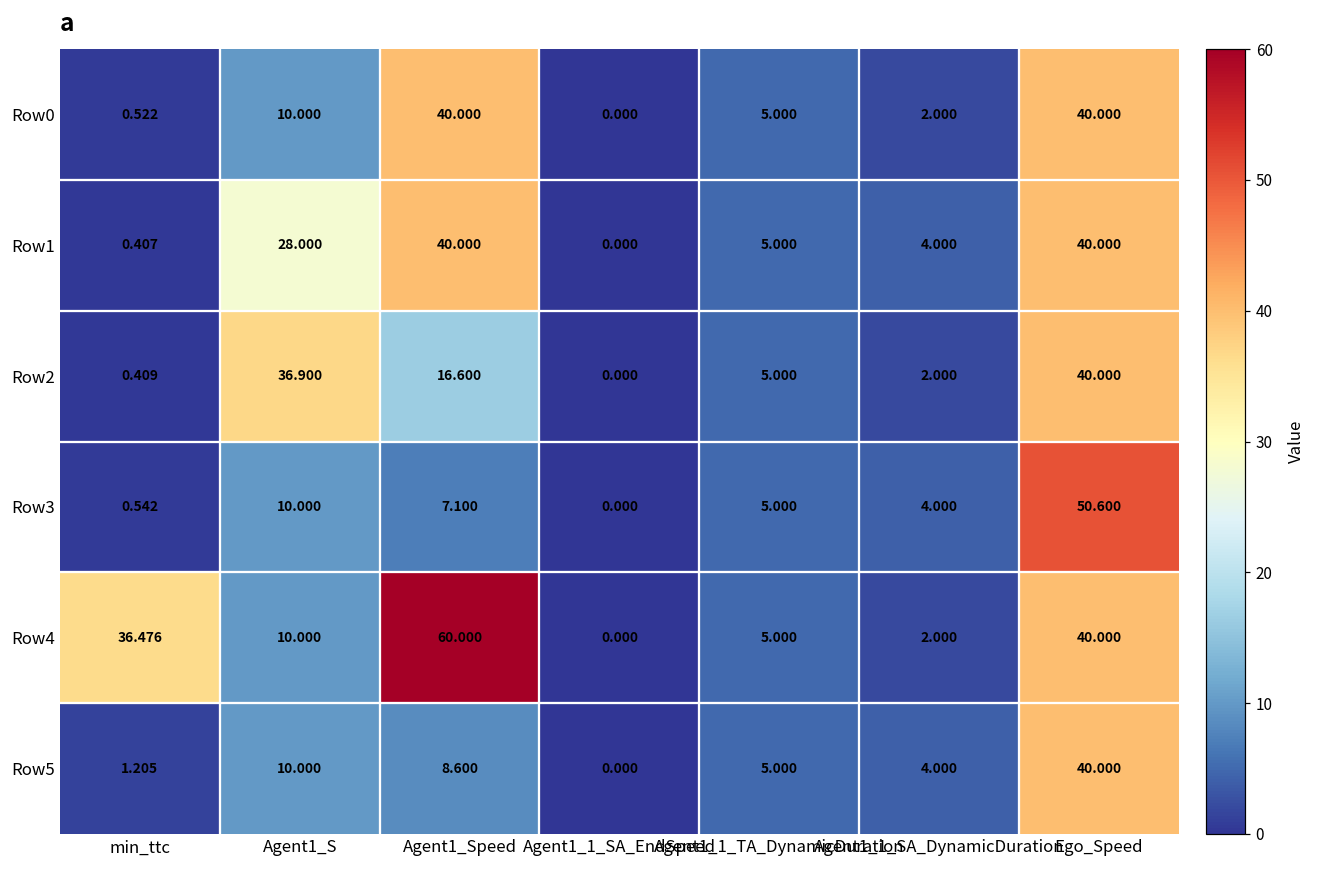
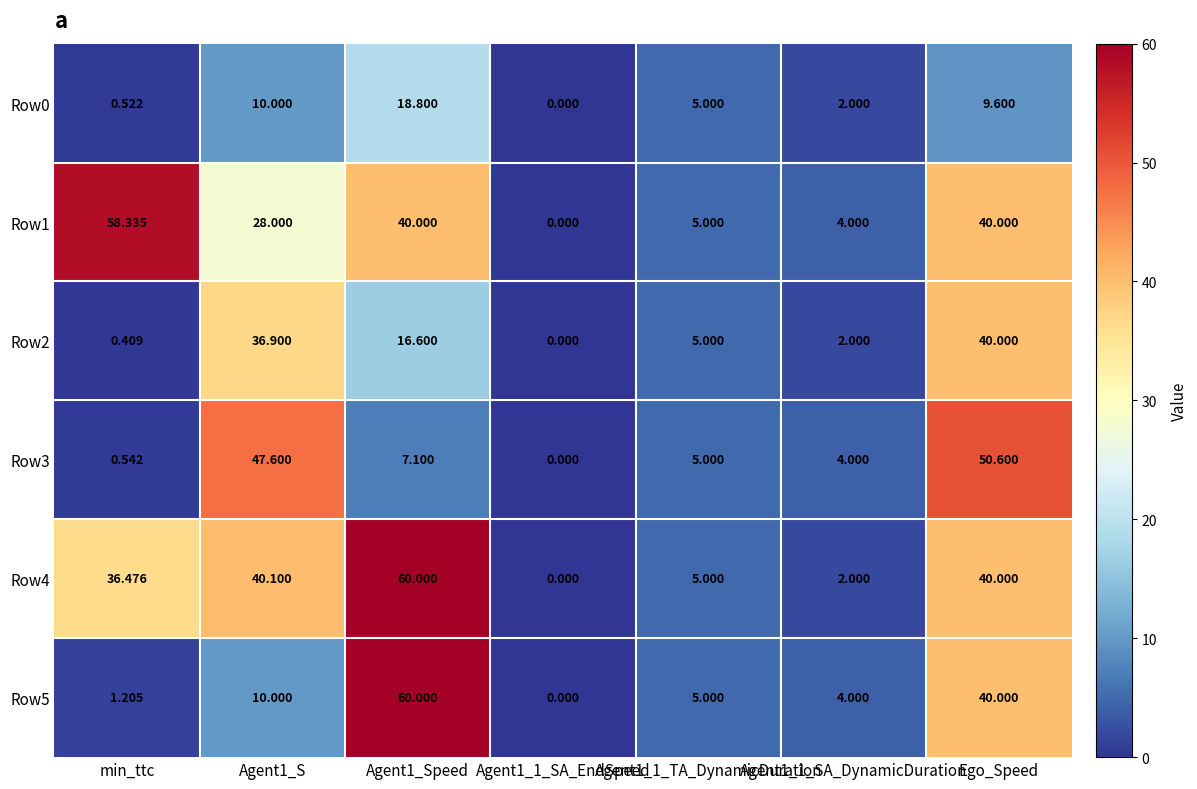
  {
    "Row0": {
      "min_ttc": 0.522,
      "Agent1_S": 10.000,
-     "Agent1_Speed": 40.000,
-     "Ego_Speed": 40.000
+     "Agent1_Speed": 18.800,
+     "Ego_Speed": 9.600
    },
    "Row1": {
-     "min_ttc": 0.407,
+     "min_ttc": 58.335,
      "Agent1_S": 28.000,
      "Agent1_Speed": 40.000,
      "Ego_Speed": 40.000
    },
    "Row2": {
      "min_ttc": 0.409,
      "Agent1_S": 36.900,
      "Agent1_Speed": 16.600,
      "Ego_Speed": 40.000
    },
    "Row3": {
      "min_ttc": 0.542,
-     "Agent1_S": 10.000,
+     "Agent1_S": 47.600,
      "Agent1_Speed": 7.100,
      "Ego_Speed": 50.600
    },
    "Row4": {
      "min_ttc": 36.476,
-     "Agent1_S": 10.000,
+     "Agent1_S": 40.100,
      "Agent1_Speed": 60.000,
      "Ego_Speed": 40.000
    },
    "Row5": {
      "min_ttc": 1.205,
      "Agent1_S": 10.000,
-     "Agent1_Speed": 8.600,
+     "Agent1_Speed": 60.000,
      "Ego_Speed": 40.000
    }
  }
